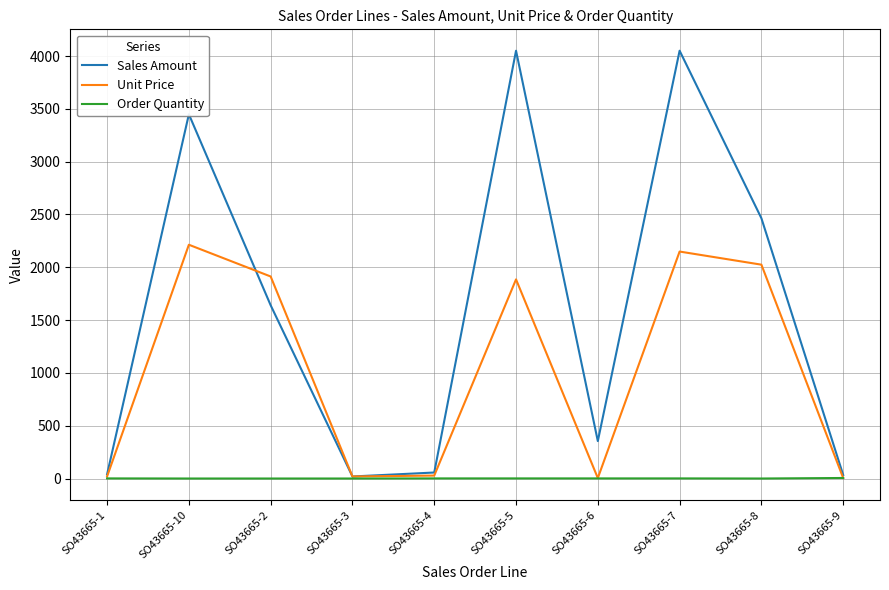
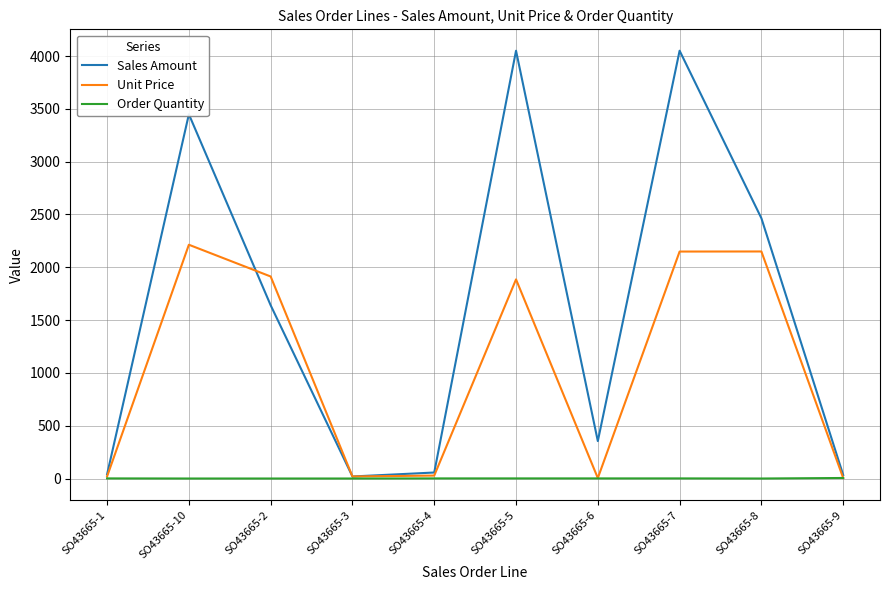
  {
    "Sales Amount": {
      "SO43665-2": 1640,
      "SO43665-4": 60,
      "SO43665-5": 4050,
      "SO43665-6": 360,
      "SO43665-7": 4050,
      "SO43665-8": 2460,
      "SO43665-9": 30
    },
    "Unit Price": {
      "SO43665-10": 2210,
      "SO43665-2": 1910,
      "SO43665-4": 30,
      "SO43665-5": 1890,
      "SO43665-7": 2150,
-     "SO43665-8": 2020
+     "SO43665-8": 2150
    },
    "Order Quantity": {
      "SO43665-10": 0,
      "SO43665-2": 0,
      "SO43665-4": 0,
      "SO43665-5": 0,
      "SO43665-7": 0,
      "SO43665-8": 0
    }
  }
